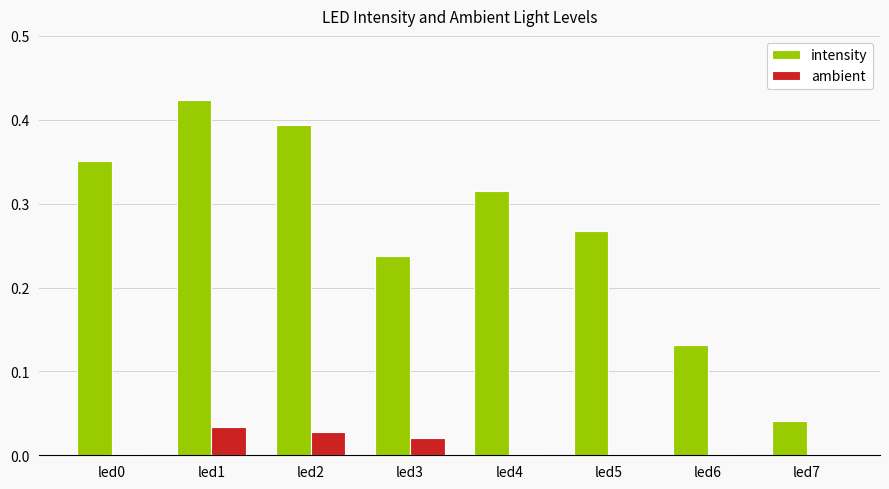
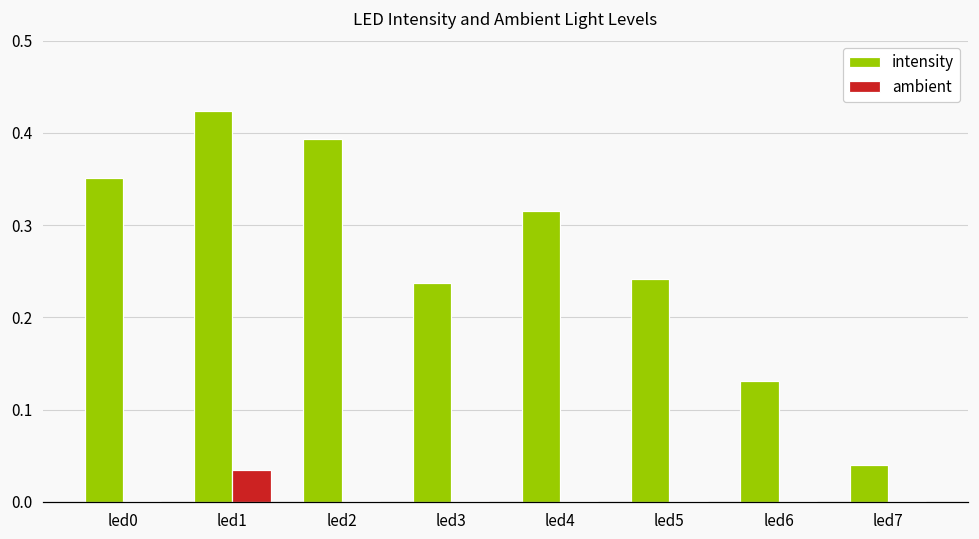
  {
    "intensity": {
      "led0": 0.35,
      "led1": 0.42,
      "led2": 0.39,
      "led3": 0.24,
      "led4": 0.31,
-     "led5": 0.27,
+     "led5": 0.24,
      "led6": 0.13,
      "led7": 0.04
    },
    "ambient": {
      "led1": 0.03,
-     "led2": 0.03,
-     "led3": 0.02
+     "led2": 0.00,
+     "led3": 0.00
    }
  }
